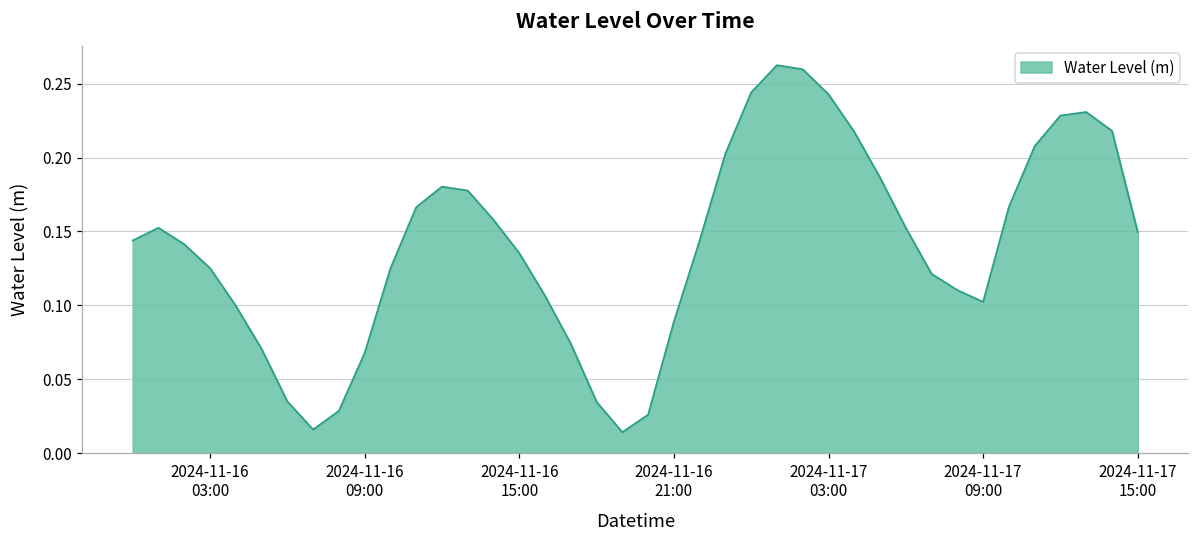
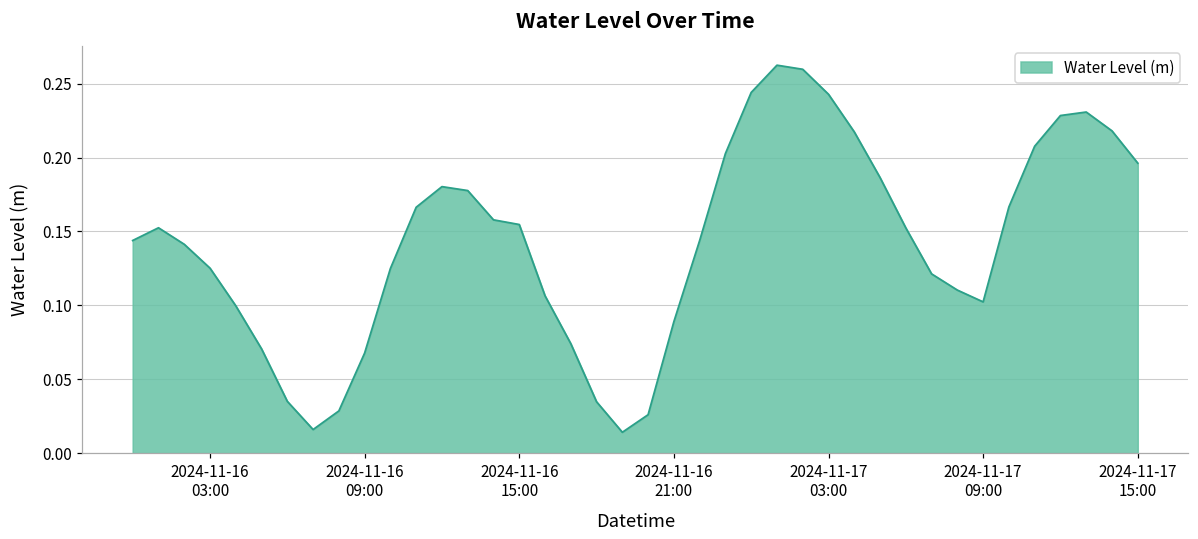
  {
    "2024-11-16 03:00": 0.125,
    "2024-11-16 09:00": 0.068,
-   "2024-11-16 15:00": 0.135,
+   "2024-11-16 15:00": 0.155,
    "2024-11-16 21:00": 0.089,
    "2024-11-17 03:00": 0.243,
    "2024-11-17 09:00": 0.102,
-   "2024-11-17 15:00": 0.150
+   "2024-11-17 15:00": 0.196
  }
